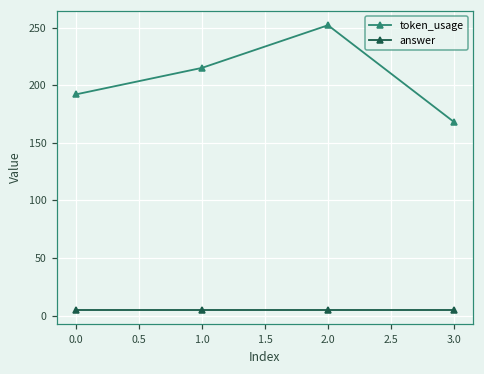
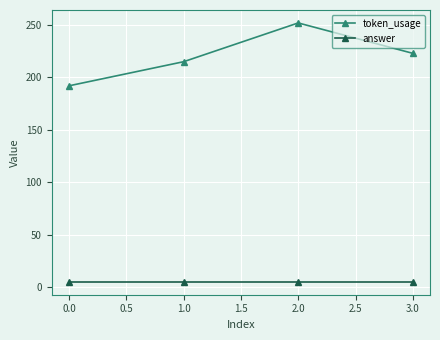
  {
    "token_usage": {
      "0.0": 192,
      "1.0": 215,
      "2.0": 252,
-     "3.0": 168
+     "3.0": 223
    },
    "answer": {
      "0.0": 5,
      "1.0": 5,
      "2.0": 5,
      "3.0": 5
    }
  }
